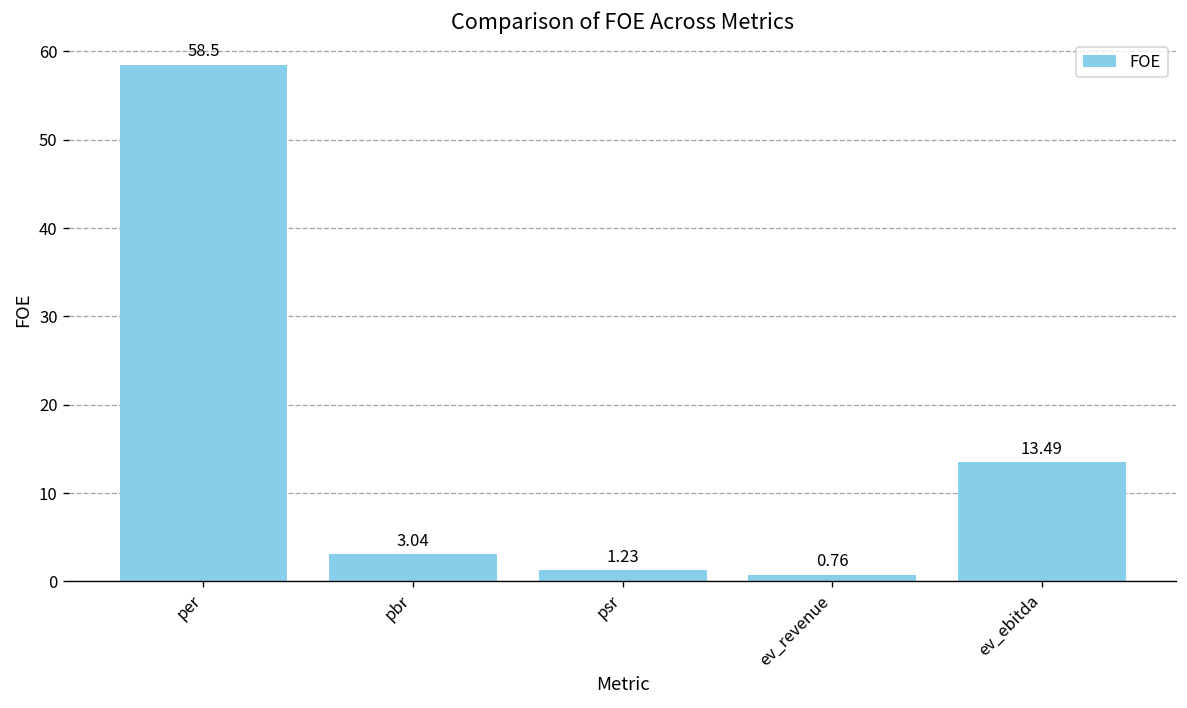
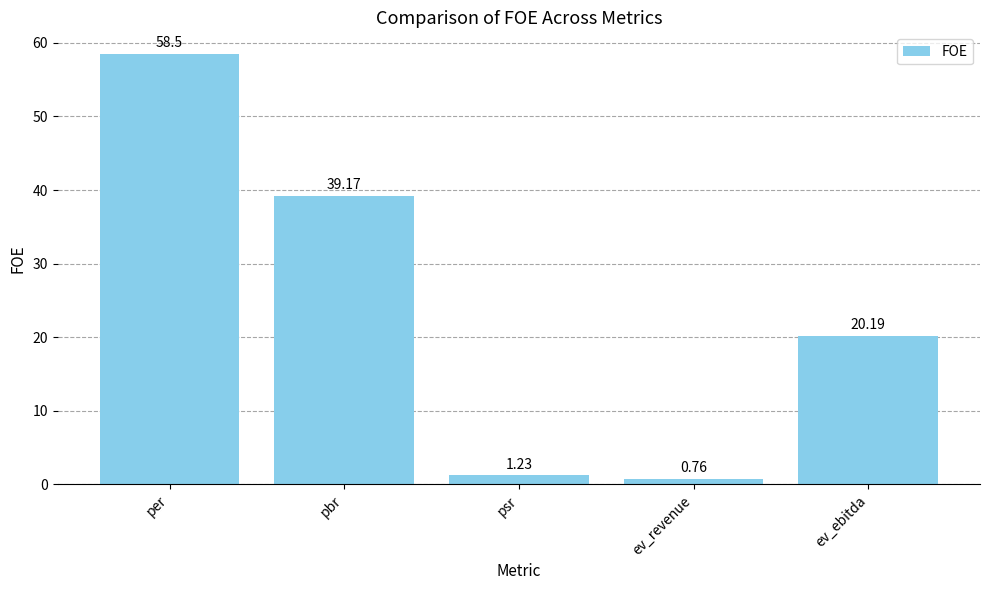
  {
    "per": 58.5,
-   "pbr": 3.04,
+   "pbr": 39.17,
    "psr": 1.23,
    "ev_revenue": 0.76,
-   "ev_ebitda": 13.49
+   "ev_ebitda": 20.19
  }
